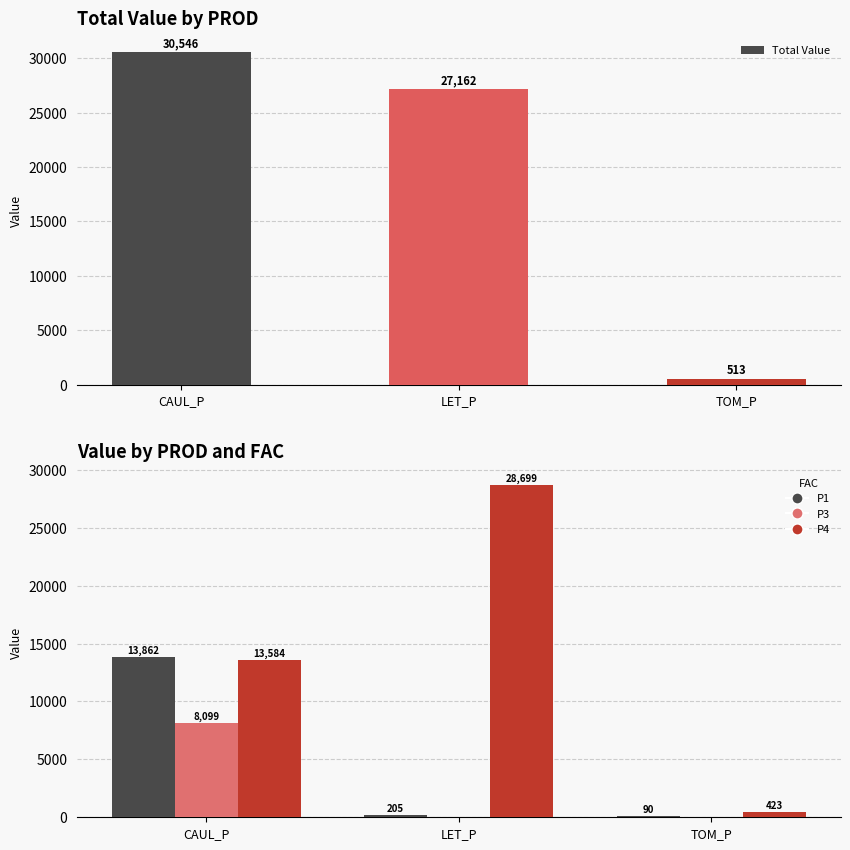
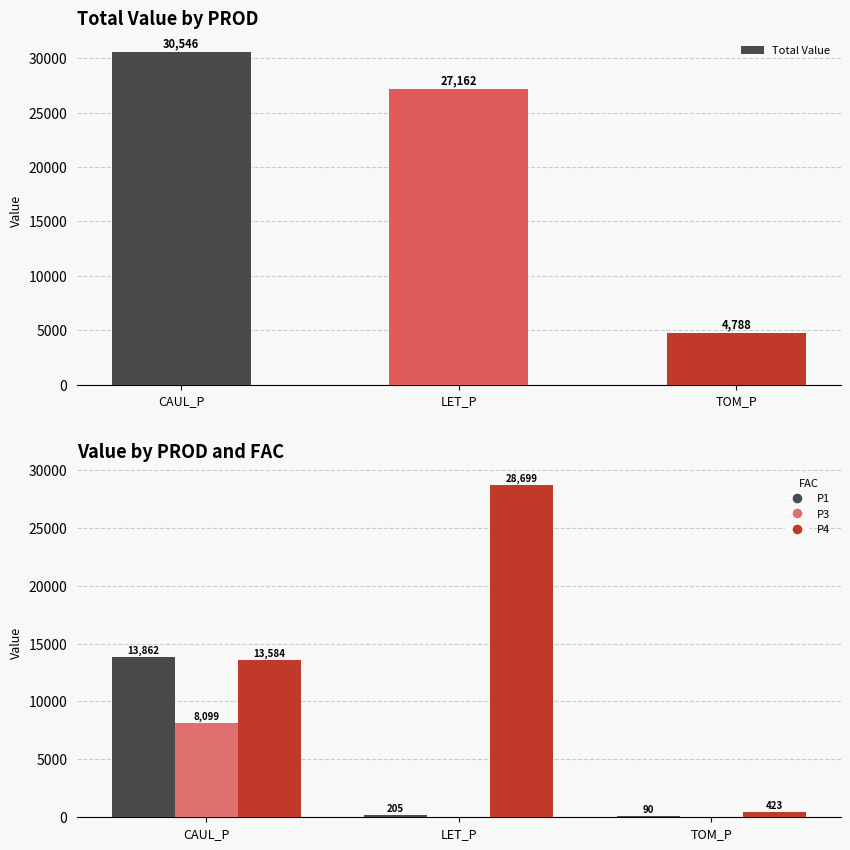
  {
    "Total Value by PROD": {
      "CAUL_P": "30,546",
      "LET_P": "27,162",
-     "TOM_P": "513"
+     "TOM_P": "4,788"
    }
  }
